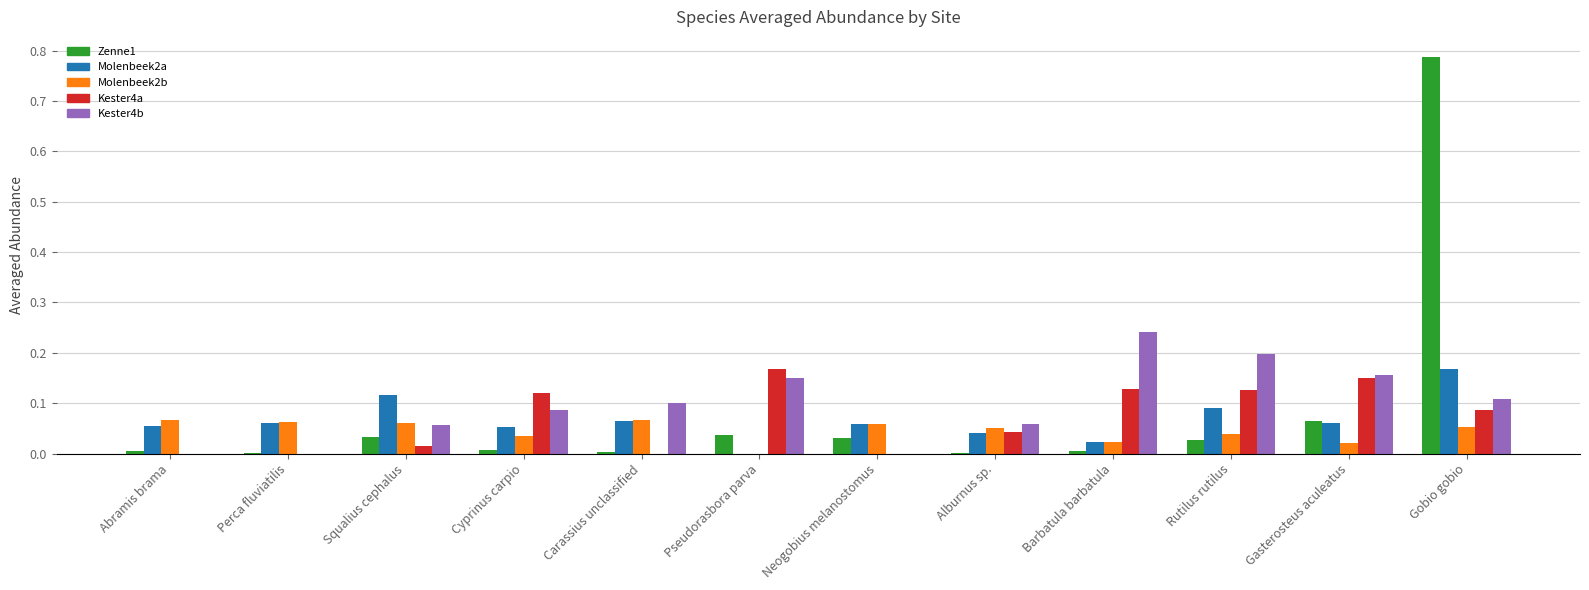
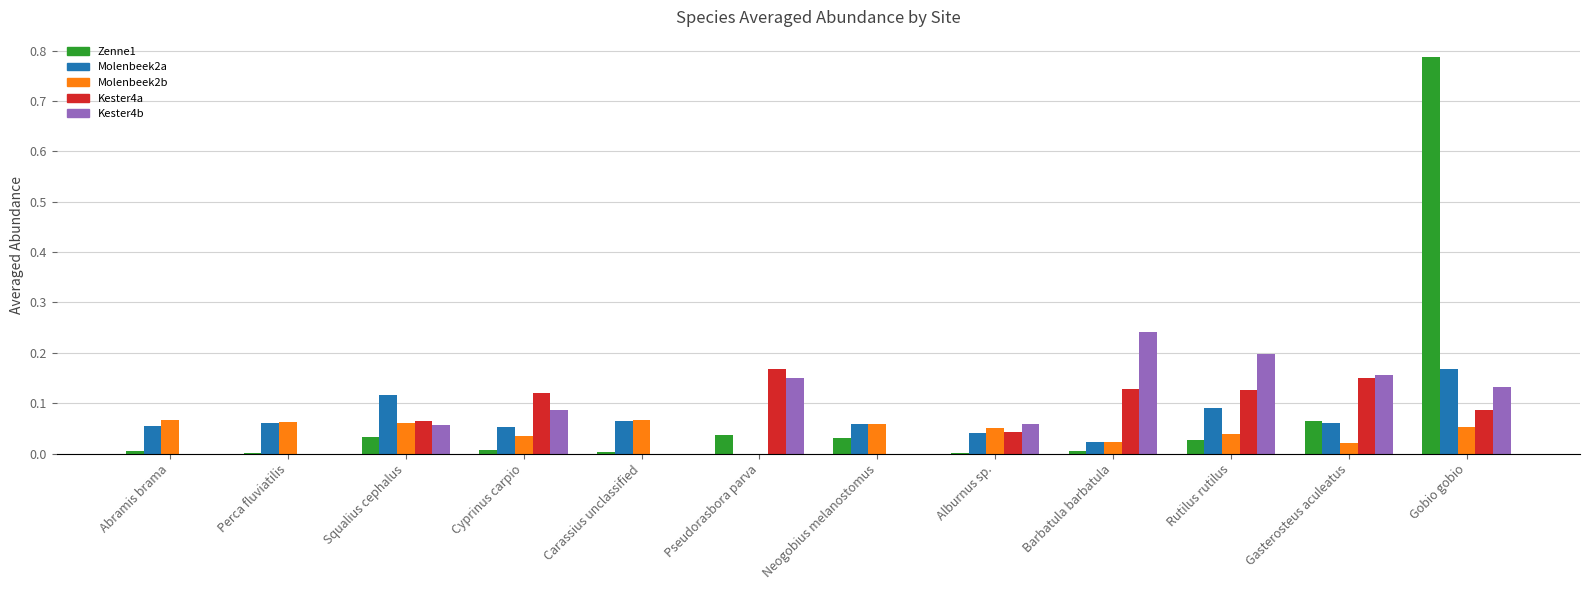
  {
    "Zenne1": {
      "Abramis brama": 0.01,
      "Squalius cephalus": 0.03,
      "Cyprinus carpio": 0.01,
      "Pseudorasbora parva": 0.04,
      "Neogobius melanostomus": 0.03,
      "Barbatula barbatula": 0.01,
      "Rutilus rutilus": 0.03,
      "Gasterosteus aculeatus": 0.06,
      "Gobio gobio": 0.79
    },
    "Molenbeek2a": {
      "Abramis brama": 0.05,
      "Perca fluviatilis": 0.06,
      "Squalius cephalus": 0.12,
      "Cyprinus carpio": 0.05,
      "Carassius unclassified": 0.07,
      "Pseudorasbora parva": 0.00,
      "Neogobius melanostomus": 0.06,
      "Alburnus sp.": 0.04,
      "Barbatula barbatula": 0.02,
      "Rutilus rutilus": 0.09,
      "Gasterosteus aculeatus": 0.06,
      "Gobio gobio": 0.17
    },
    "Molenbeek2b": {
      "Abramis brama": 0.07,
      "Perca fluviatilis": 0.06,
      "Squalius cephalus": 0.06,
      "Cyprinus carpio": 0.03,
      "Carassius unclassified": 0.07,
      "Pseudorasbora parva": 0.00,
      "Neogobius melanostomus": 0.06,
      "Alburnus sp.": 0.05,
      "Barbatula barbatula": 0.02,
      "Rutilus rutilus": 0.04,
      "Gasterosteus aculeatus": 0.02,
      "Gobio gobio": 0.05
    },
    "Kester4a": {
      "Abramis brama": 0.00,
      "Perca fluviatilis": 0.00,
-     "Squalius cephalus": 0.01,
+     "Squalius cephalus": 0.06,
      "Cyprinus carpio": 0.12,
      "Carassius unclassified": 0.00,
      "Pseudorasbora parva": 0.17,
      "Neogobius melanostomus": 0.00,
      "Alburnus sp.": 0.04,
      "Barbatula barbatula": 0.13,
      "Rutilus rutilus": 0.13,
      "Gasterosteus aculeatus": 0.15,
      "Gobio gobio": 0.09
    },
    "Kester4b": {
      "Abramis brama": 0.00,
      "Perca fluviatilis": 0.00,
      "Squalius cephalus": 0.06,
      "Cyprinus carpio": 0.09,
-     "Carassius unclassified": 0.1,
+     "Carassius unclassified": 0.0,
      "Pseudorasbora parva": 0.15,
      "Neogobius melanostomus": 0.00,
      "Alburnus sp.": 0.06,
      "Barbatula barbatula": 0.24,
      "Rutilus rutilus": 0.20,
      "Gasterosteus aculeatus": 0.16,
-     "Gobio gobio": 0.11
+     "Gobio gobio": 0.13
    }
  }
